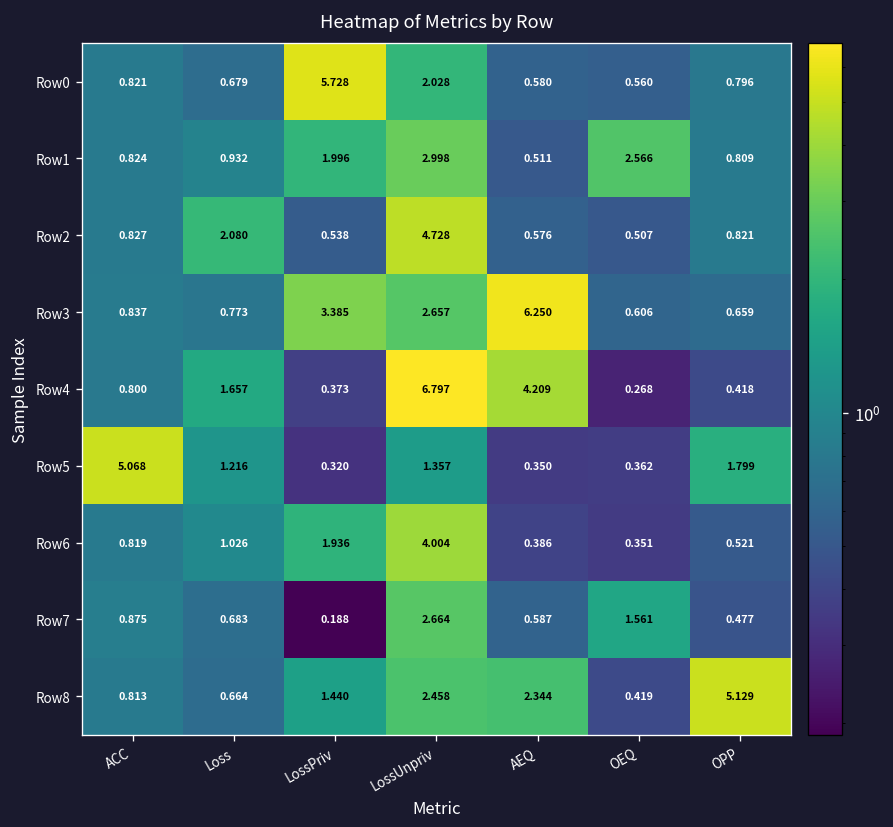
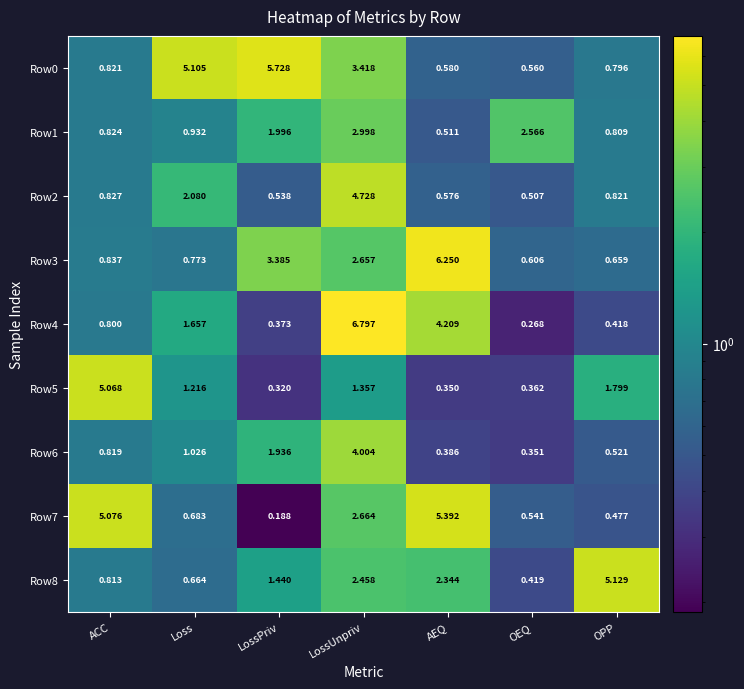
  {
    "Row0": {
      "ACC": 0.821,
-     "Loss": 0.679,
+     "Loss": 5.105,
      "LossPriv": 5.728,
-     "LossUnpriv": 2.028,
+     "LossUnpriv": 3.418,
      "AEQ": 0.580,
      "OEQ": 0.560,
      "OPP": 0.796
    },
    "Row1": {
      "ACC": 0.824,
      "Loss": 0.932,
      "LossPriv": 1.996,
      "LossUnpriv": 2.998,
      "AEQ": 0.511,
      "OEQ": 2.566,
      "OPP": 0.809
    },
    "Row2": {
      "ACC": 0.827,
      "Loss": 2.080,
      "LossPriv": 0.538,
      "LossUnpriv": 4.728,
      "AEQ": 0.576,
      "OEQ": 0.507,
      "OPP": 0.821
    },
    "Row3": {
      "ACC": 0.837,
      "Loss": 0.773,
      "LossPriv": 3.385,
      "LossUnpriv": 2.657,
      "AEQ": 6.250,
      "OEQ": 0.606,
      "OPP": 0.659
    },
    "Row4": {
      "ACC": 0.800,
      "Loss": 1.657,
      "LossPriv": 0.373,
      "LossUnpriv": 6.797,
      "AEQ": 4.209,
      "OEQ": 0.268,
      "OPP": 0.418
    },
    "Row5": {
      "ACC": 5.068,
      "Loss": 1.216,
      "LossPriv": 0.320,
      "LossUnpriv": 1.357,
      "AEQ": 0.350,
      "OEQ": 0.362,
      "OPP": 1.799
    },
    "Row6": {
      "ACC": 0.819,
      "Loss": 1.026,
      "LossPriv": 1.936,
      "LossUnpriv": 4.004,
      "AEQ": 0.386,
      "OEQ": 0.351,
      "OPP": 0.521
    },
    "Row7": {
-     "ACC": 0.875,
+     "ACC": 5.076,
      "Loss": 0.683,
      "LossPriv": 0.188,
      "LossUnpriv": 2.664,
-     "AEQ": 0.587,
-     "OEQ": 1.561,
+     "AEQ": 5.392,
+     "OEQ": 0.541,
      "OPP": 0.477
    },
    "Row8": {
      "ACC": 0.813,
      "Loss": 0.664,
      "LossPriv": 1.440,
      "LossUnpriv": 2.458,
      "AEQ": 2.344,
      "OEQ": 0.419,
      "OPP": 5.129
    }
  }
